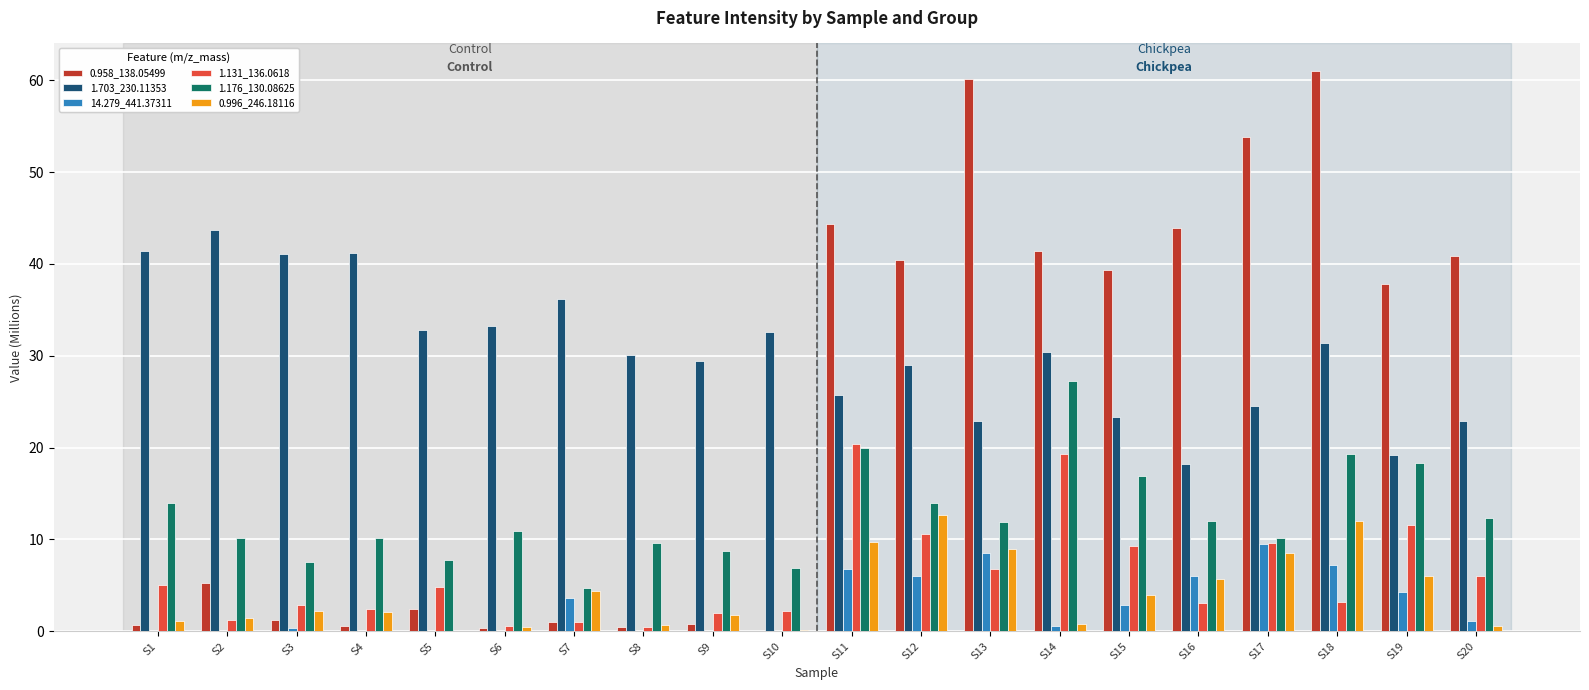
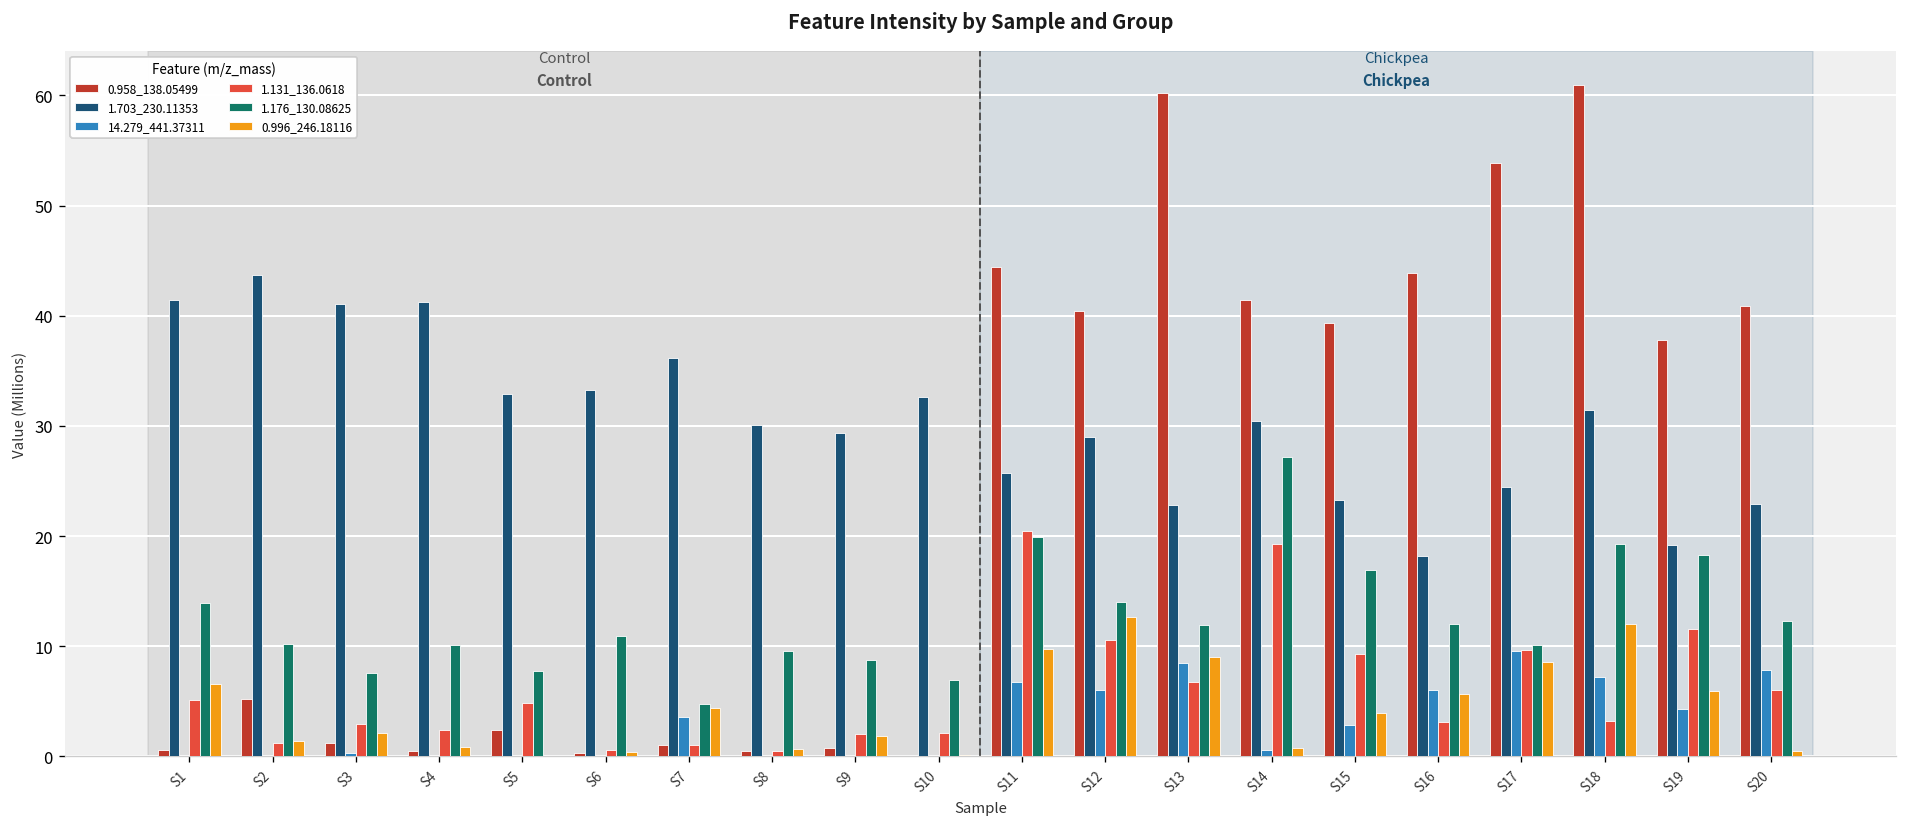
  {
    "14.279_441.37311": {
      "S3": 0,
      "S7": 4,
      "S8": 0,
      "S11": 7,
      "S12": 6,
      "S13": 8,
      "S14": 1,
      "S15": 3,
      "S16": 6,
      "S17": 10,
      "S18": 7,
      "S19": 4,
-     "S20": 1
+     "S20": 8
    },
    "0.996_246.18116": {
-     "S1": 1,
+     "S1": 7,
      "S2": 1,
      "S3": 2,
-     "S4": 2,
+     "S4": 1,
      "S5": 0,
      "S6": 0,
      "S7": 4,
      "S8": 1,
      "S9": 2,
      "S11": 10,
      "S12": 13,
      "S13": 9,
      "S14": 1,
      "S15": 4,
      "S16": 6,
      "S17": 9,
      "S18": 12,
      "S19": 6,
      "S20": 1
    }
  }
